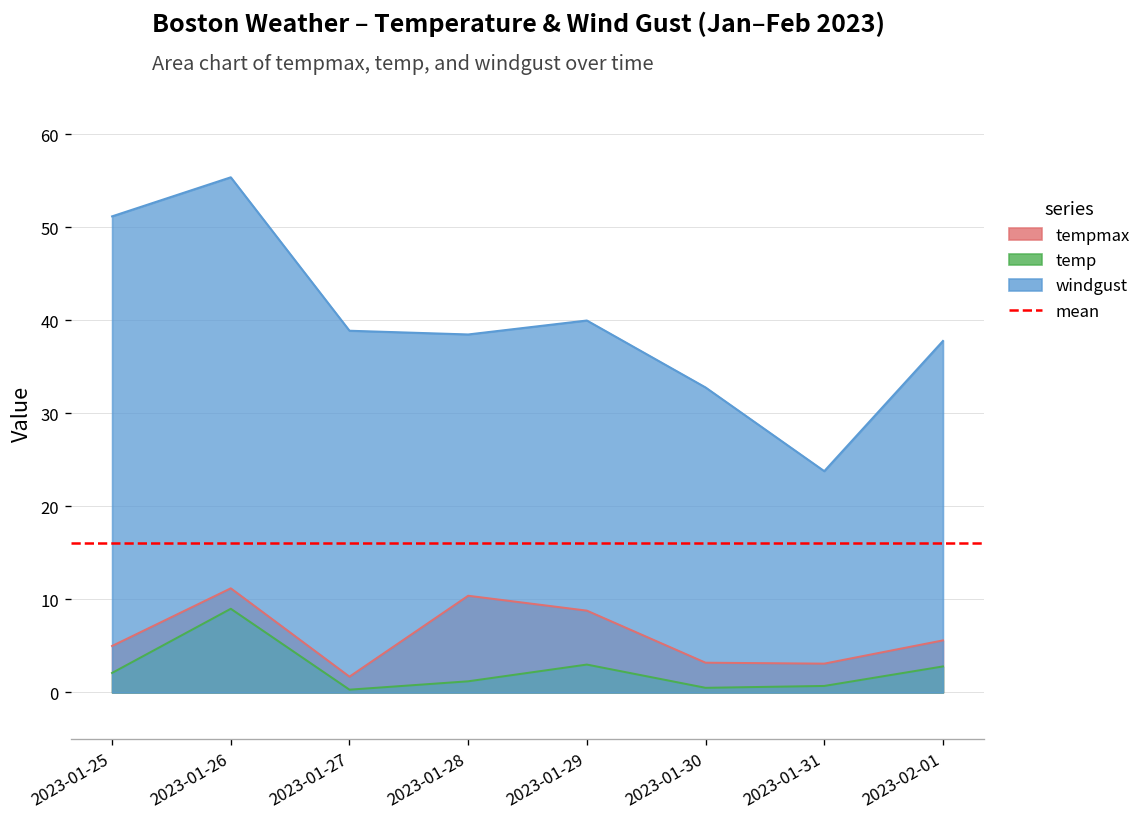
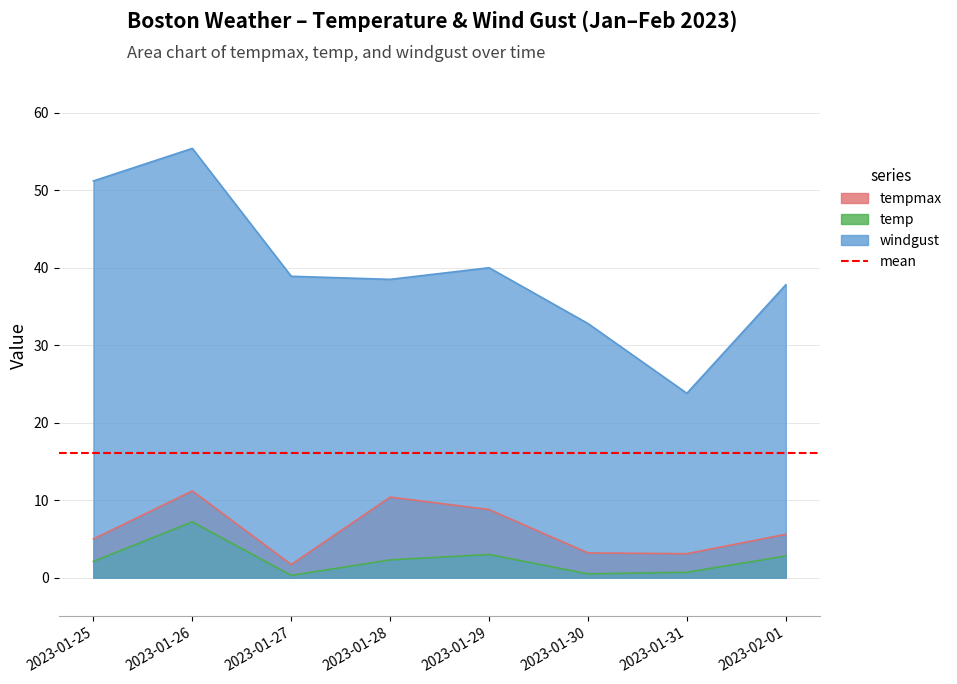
  {
    "tempmax": {
      "2023-01-25": 5,
      "2023-01-26": 11,
      "2023-01-27": 2,
      "2023-01-28": 10,
      "2023-01-29": 9,
      "2023-01-30": 3,
      "2023-01-31": 3,
      "2023-02-01": 6
    },
    "temp": {
      "2023-01-25": 2,
-     "2023-01-26": 9,
+     "2023-01-26": 7,
      "2023-01-27": 0,
-     "2023-01-28": 1,
+     "2023-01-28": 2,
      "2023-01-29": 3,
      "2023-01-30": 1,
      "2023-01-31": 1,
      "2023-02-01": 3
    },
    "windgust": {
      "2023-01-25": 51,
      "2023-01-26": 55,
      "2023-01-27": 39,
      "2023-01-28": 39,
      "2023-01-29": 40,
      "2023-01-30": 33,
      "2023-01-31": 24,
      "2023-02-01": 38
    }
  }
